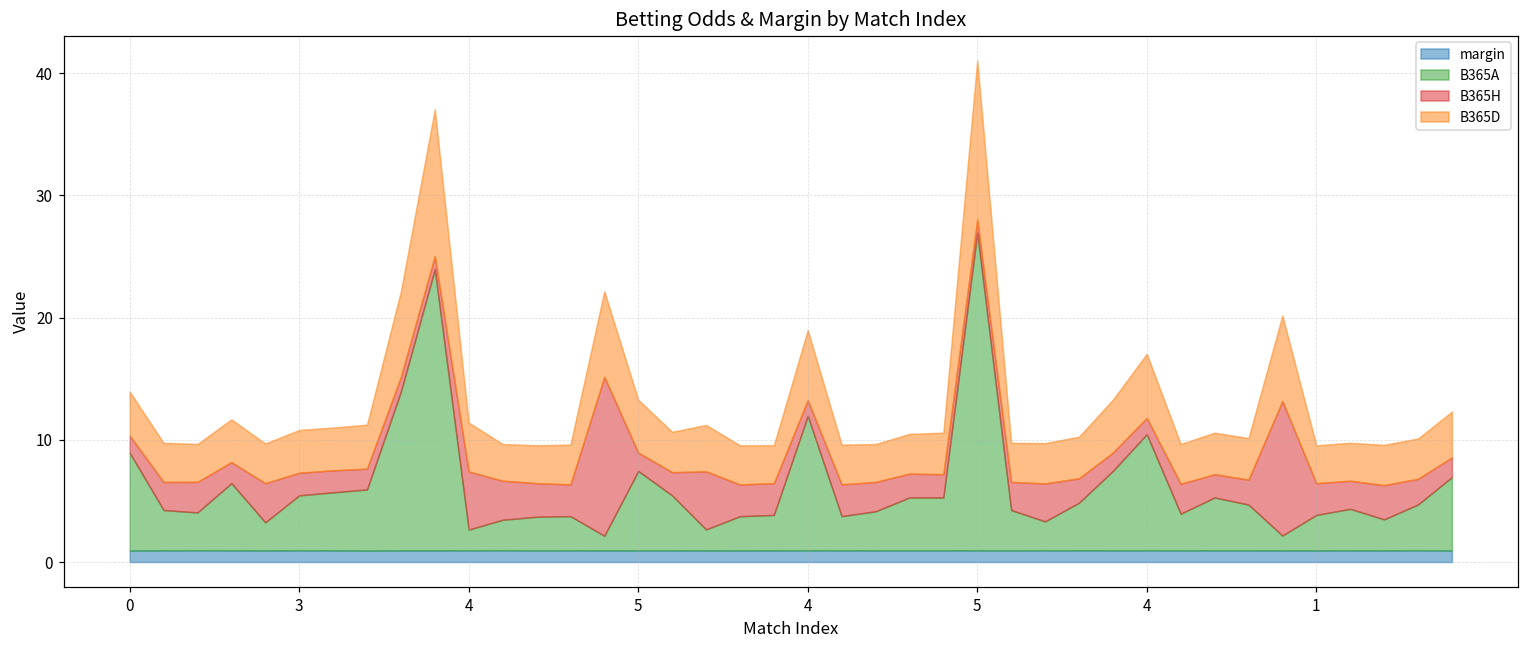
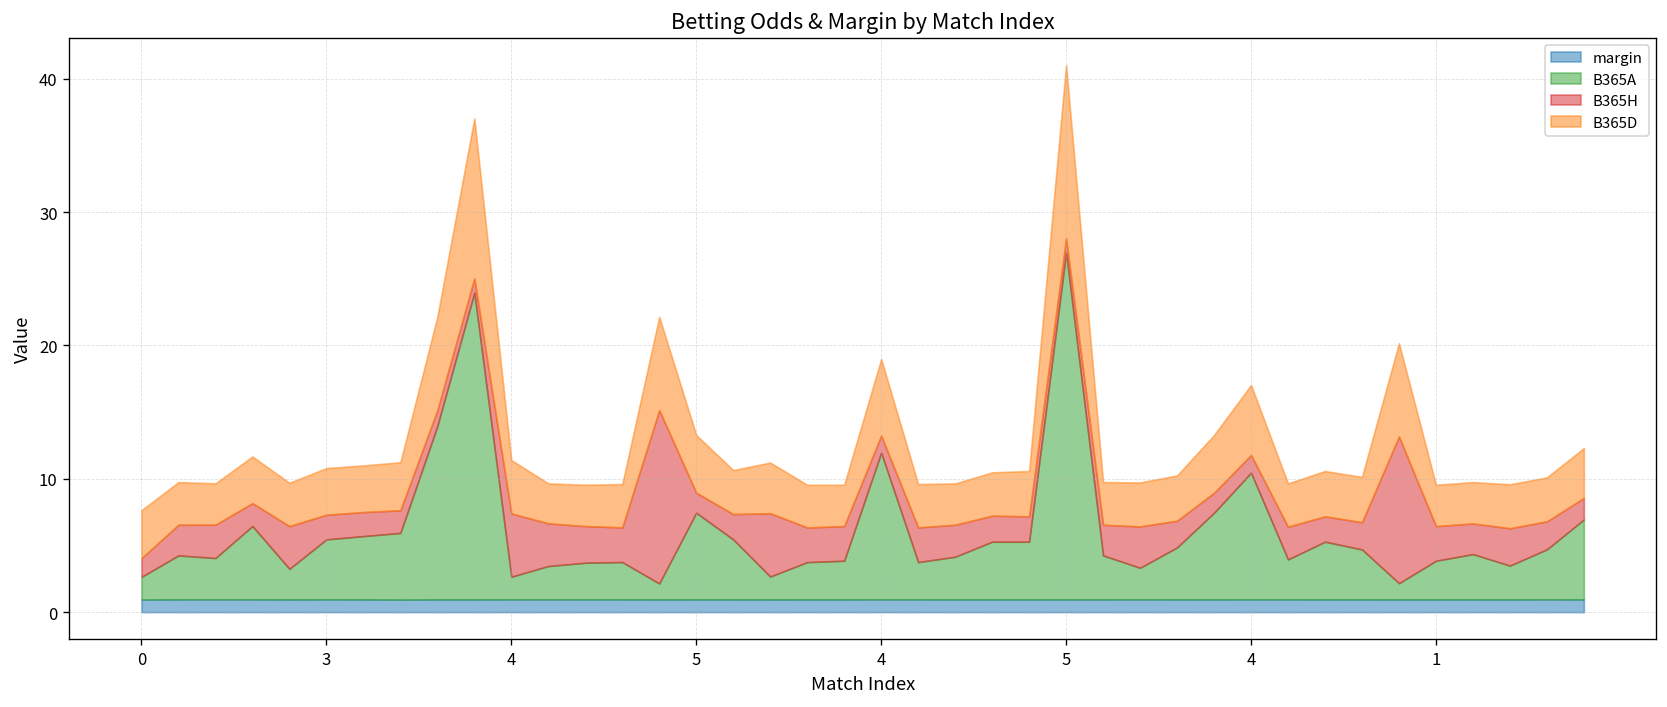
  {
    "margin": {
      "0": 0.9
    },
    "B365A": {
-     "0": 8.0
+     "0": 1.7
    },
    "B365H": {
      "0": 1.4
    },
    "B365D": {
      "0": 3.6
    }
  }
